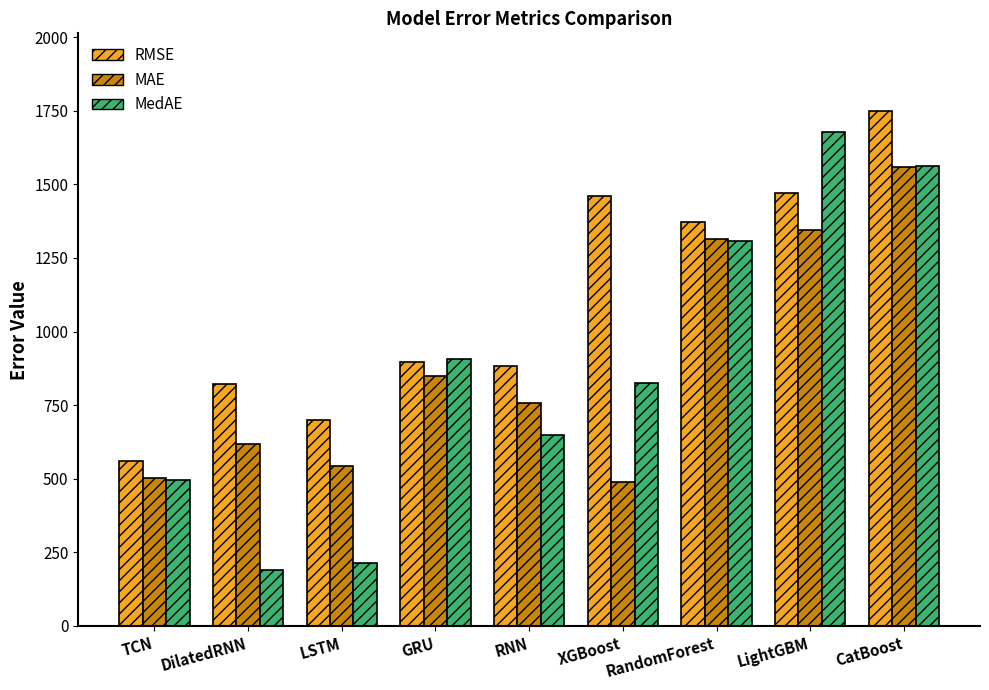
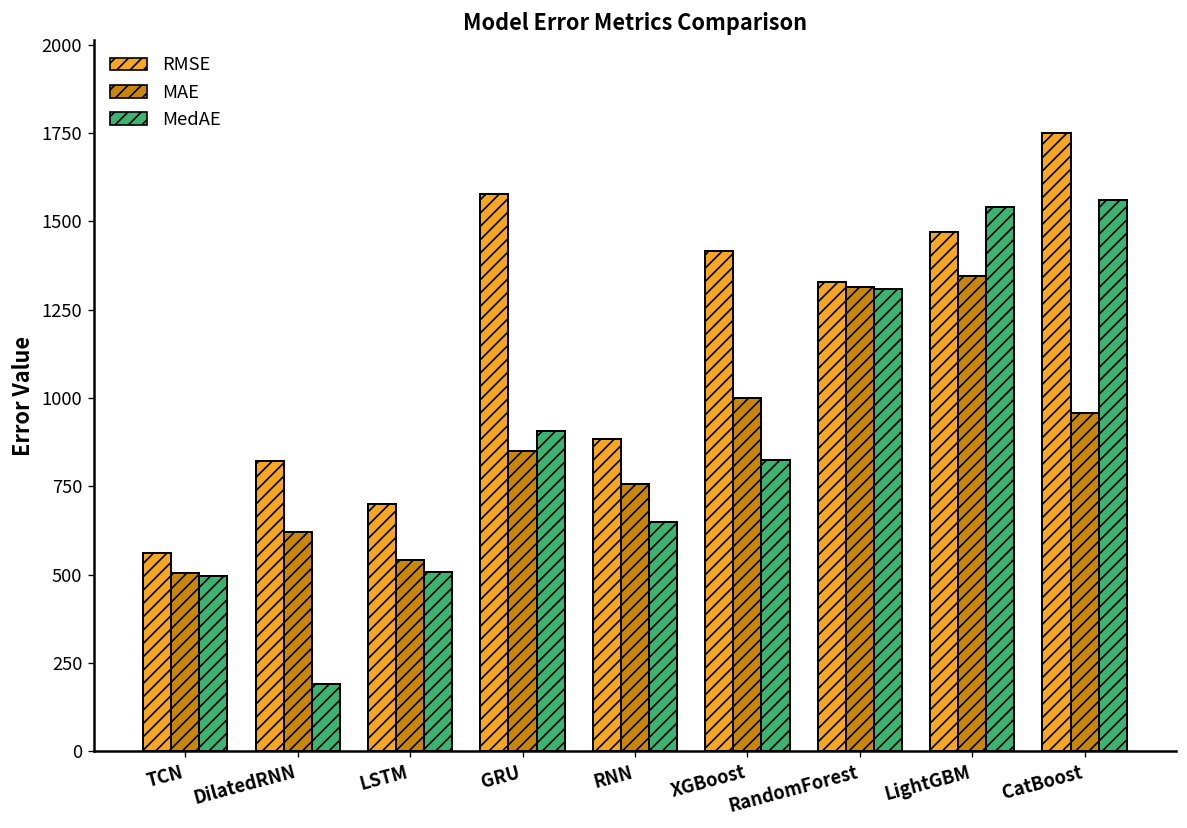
  {
    "RMSE": {
      "TCN": 560,
      "DilatedRNN": 820,
      "LSTM": 700,
-     "GRU": 900,
+     "GRU": 1580,
      "RNN": 880,
-     "XGBoost": 1460,
-     "RandomForest": 1370,
+     "XGBoost": 1420,
+     "RandomForest": 1330,
      "LightGBM": 1470,
      "CatBoost": 1750
    },
    "MAE": {
      "TCN": 500,
      "DilatedRNN": 620,
      "LSTM": 540,
      "GRU": 850,
      "RNN": 760,
-     "XGBoost": 490,
+     "XGBoost": 1000,
      "RandomForest": 1310,
      "LightGBM": 1340,
-     "CatBoost": 1560
+     "CatBoost": 960
    },
    "MedAE": {
      "TCN": 500,
      "DilatedRNN": 190,
-     "LSTM": 210,
+     "LSTM": 510,
      "GRU": 910,
      "RNN": 650,
      "XGBoost": 820,
      "RandomForest": 1310,
-     "LightGBM": 1680,
+     "LightGBM": 1540,
      "CatBoost": 1560
    }
  }
